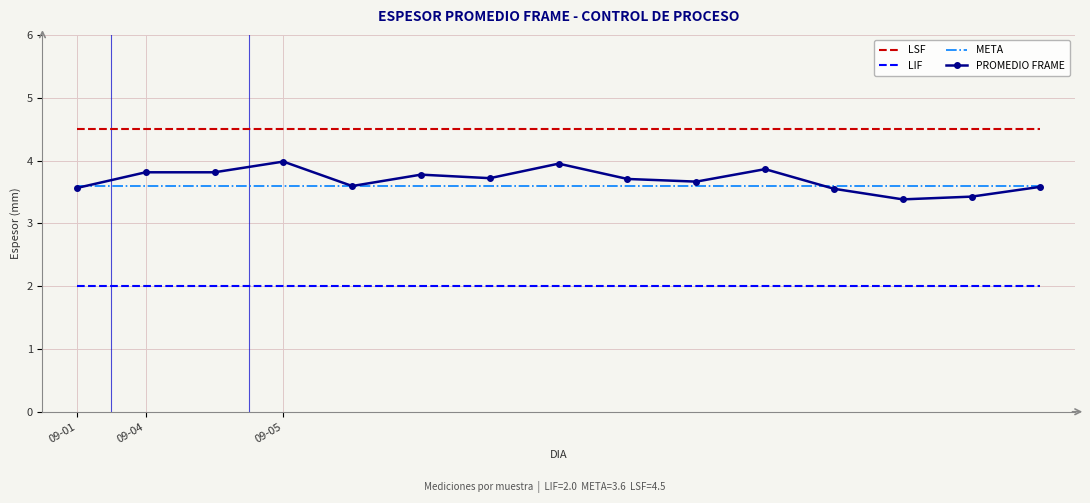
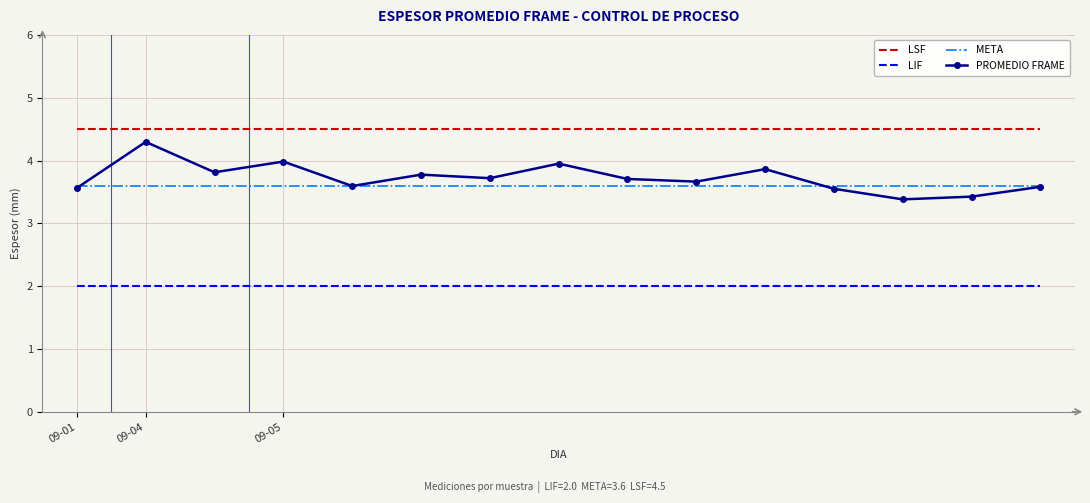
  {
    "LSF": {
      "09-01": 4.5,
      "09-04": 4.5,
      "09-05": 4.5
    },
    "LIF": {
      "09-01": 2.0,
      "09-04": 2.0,
      "09-05": 2.0
    },
    "META": {
      "09-04": 3.6,
      "09-05": 3.6
    },
    "PROMEDIO FRAME": {
-     "09-04": 3.8,
+     "09-04": 4.3,
      "09-05": 4.0
    }
  }
